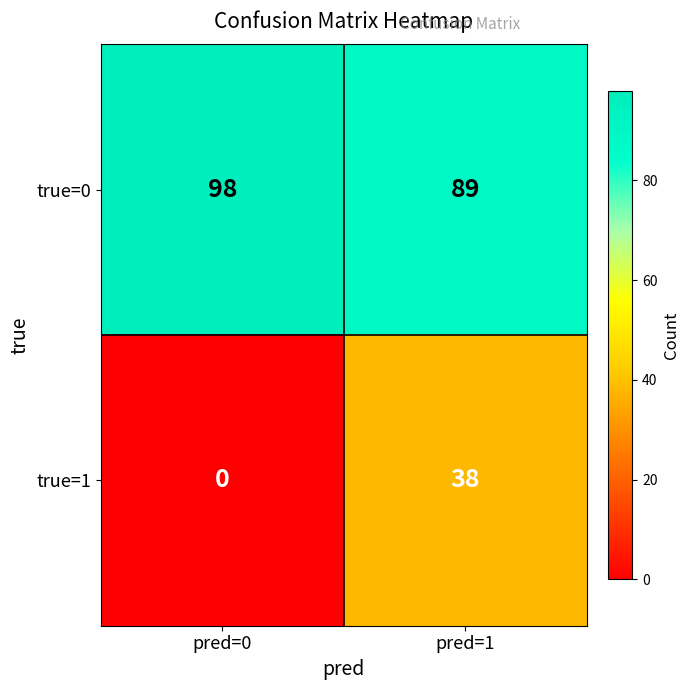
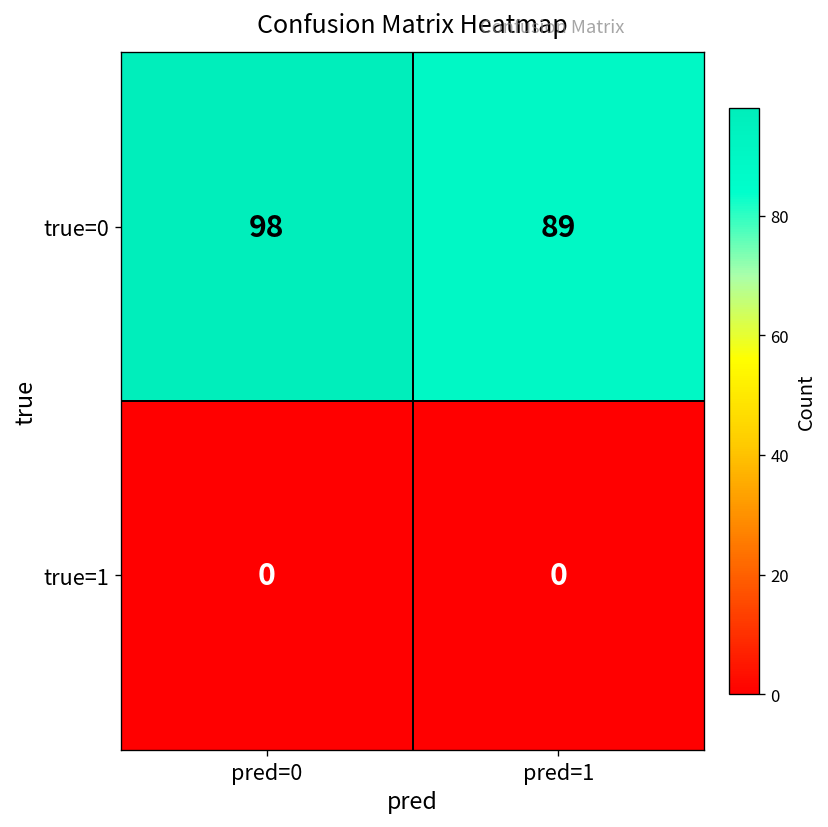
  {
    "true=0": {
      "pred=0": 98,
      "pred=1": 89
    },
    "true=1": {
      "pred=0": 0,
-     "pred=1": 38
+     "pred=1": 0
    }
  }
